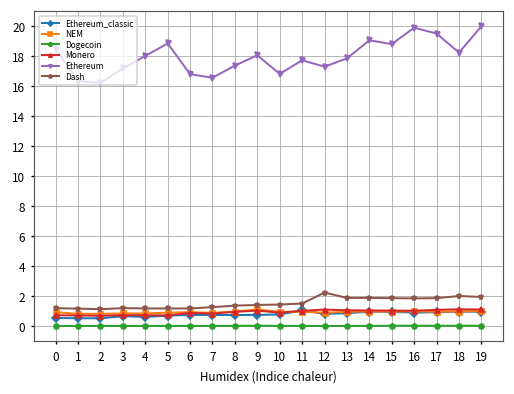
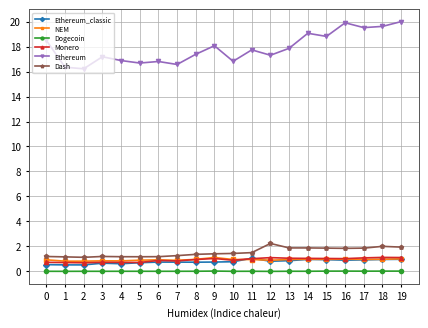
  {
    "Ethereum_classic": {
      "8": 0.7,
      "9": 0.7
    },
    "Dogecoin": {
      "0": 0.0,
      "1": 0.0,
      "2": 0.0,
      "3": 0.0,
      "4": 0.0,
      "5": 0.0,
      "6": 0.0,
      "7": 0.0,
      "8": 0.0,
      "9": 0.0,
      "10": 0.0,
      "11": 0.0,
      "12": 0.0,
      "13": 0.0,
      "14": 0.0,
      "15": 0.0,
      "16": 0.0,
      "17": 0.0,
      "18": 0.0,
      "19": 0.0
    },
    "Monero": {
      "12": 1.1
    },
    "Ethereum": {
-     "4": 18.0,
-     "5": 18.9,
+     "4": 16.9,
+     "5": 16.7,
      "6": 16.8,
      "7": 16.6,
      "8": 17.4,
      "9": 18.1,
      "10": 16.8,
      "11": 17.7,
      "12": 17.3,
      "13": 17.9,
      "14": 19.1,
      "15": 18.8,
      "16": 19.9,
      "17": 19.5,
-     "18": 18.2,
+     "18": 19.6,
      "19": 20.0
    },
    "Dash": {
      "0": 1.2,
      "1": 1.2,
      "2": 1.1,
      "3": 1.2,
      "4": 1.2,
      "5": 1.2,
      "6": 1.2,
      "7": 1.3,
      "8": 1.4,
      "9": 1.4,
      "10": 1.4,
      "11": 1.5,
      "12": 2.2,
      "13": 1.9,
      "14": 1.9,
      "15": 1.9,
      "16": 1.8,
      "17": 1.9,
      "18": 2.0,
      "19": 1.9
    }
  }
